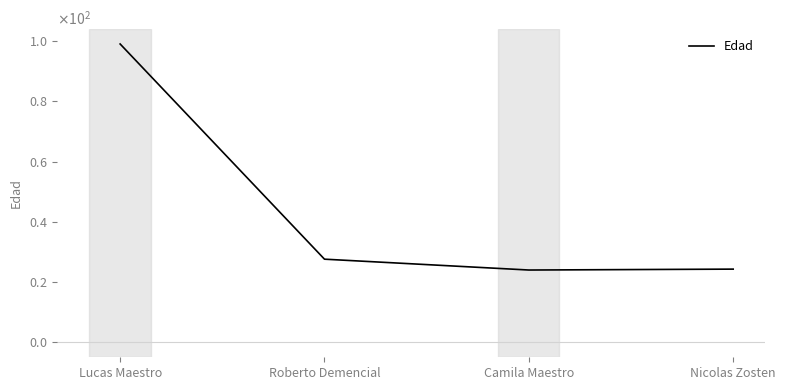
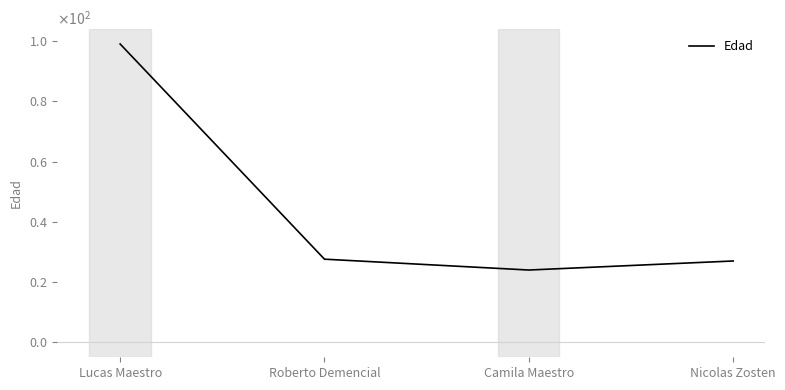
  {
    "Roberto Demencial": 28,
-   "Nicolas Zosten": 24
+   "Nicolas Zosten": 27
  }
